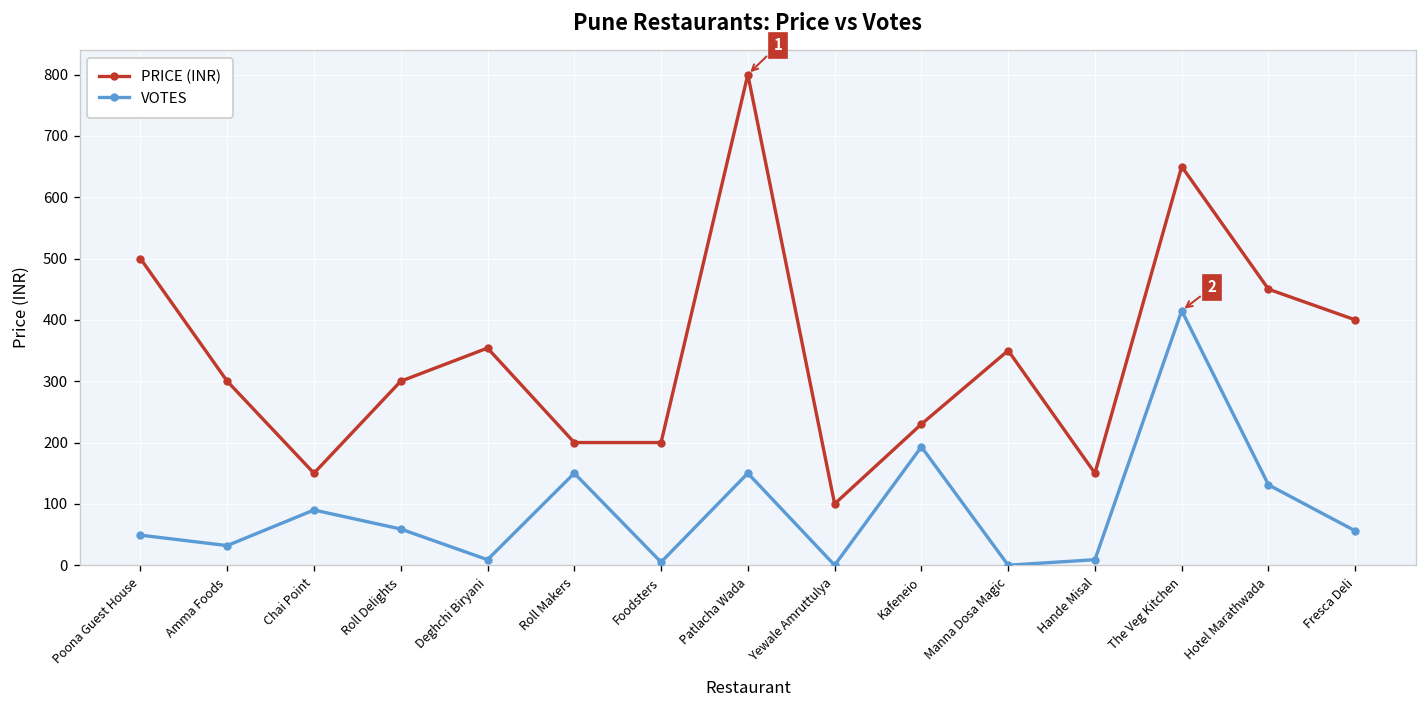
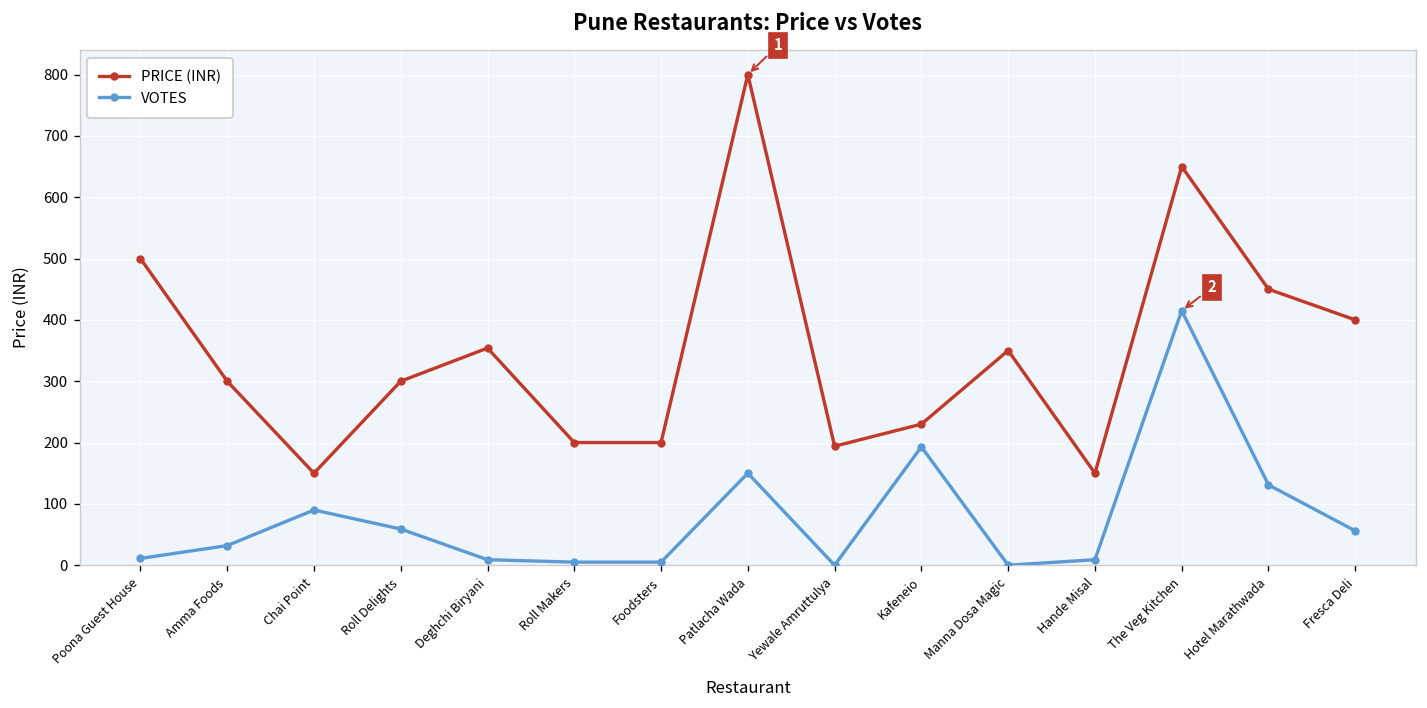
  {
    "PRICE (INR)": {
      "Poona Guest House": 500,
      "Amma Foods": 300,
      "Chai Point": 150,
      "Roll Delights": 300,
      "Deghchi Biryani": 350,
      "Roll Makers": 200,
      "Foodsters": 200,
      "Patlacha Wada": 800,
-     "Yewale Amruttulya": 100,
+     "Yewale Amruttulya": 190,
      "Kafeneio": 230,
      "Manna Dosa Magic": 350,
      "Hande Misal": 150,
      "The Veg Kitchen": 650,
      "Hotel Marathwada": 450,
      "Fresca Deli": 400
    },
    "VOTES": {
-     "Poona Guest House": 50,
+     "Poona Guest House": 10,
      "Amma Foods": 30,
      "Chai Point": 90,
      "Roll Delights": 60,
      "Deghchi Biryani": 10,
-     "Roll Makers": 150,
+     "Roll Makers": 10,
      "Foodsters": 10,
      "Patlacha Wada": 150,
      "Yewale Amruttulya": 0,
      "Kafeneio": 190,
      "Manna Dosa Magic": 0,
      "Hande Misal": 10,
      "The Veg Kitchen": 420,
      "Hotel Marathwada": 130,
      "Fresca Deli": 60
    }
  }
